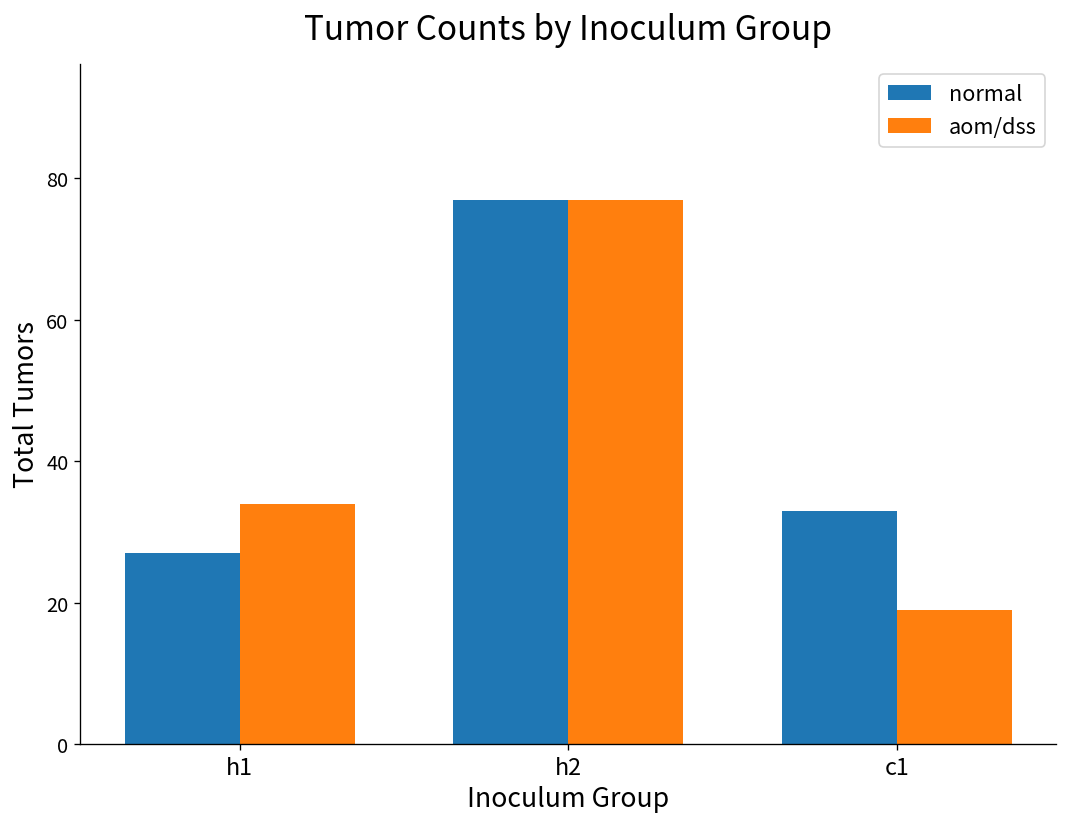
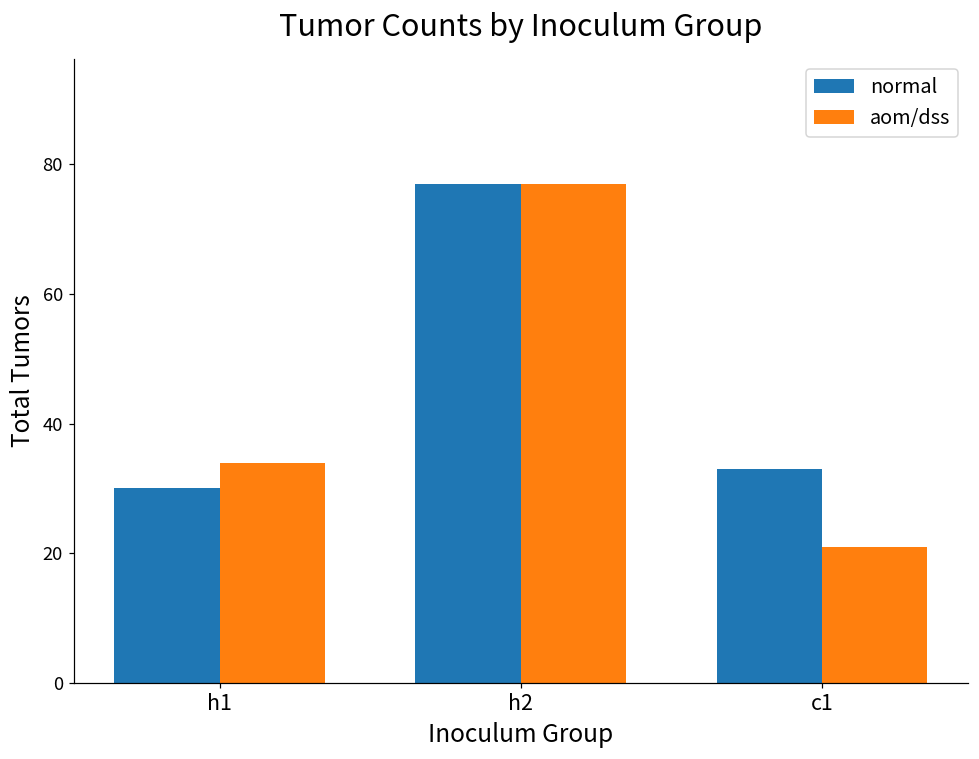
  {
    "normal": {
-     "h1": 27,
+     "h1": 30,
      "h2": 77,
      "c1": 33
    },
    "aom/dss": {
      "h1": 34,
      "h2": 77,
-     "c1": 19
+     "c1": 21
    }
  }
